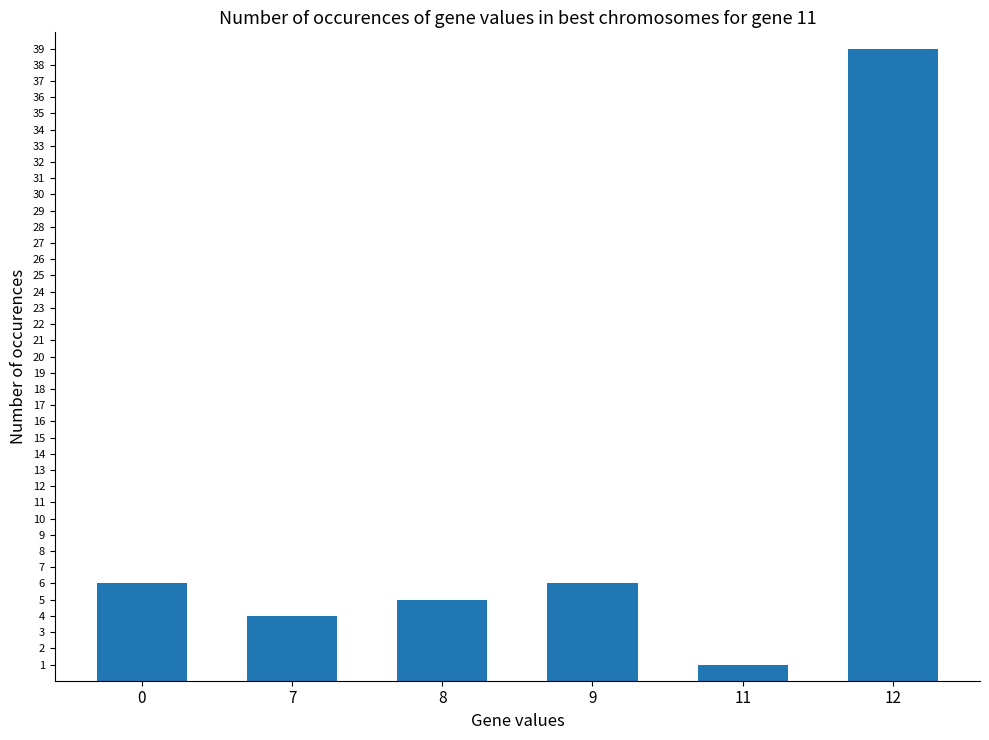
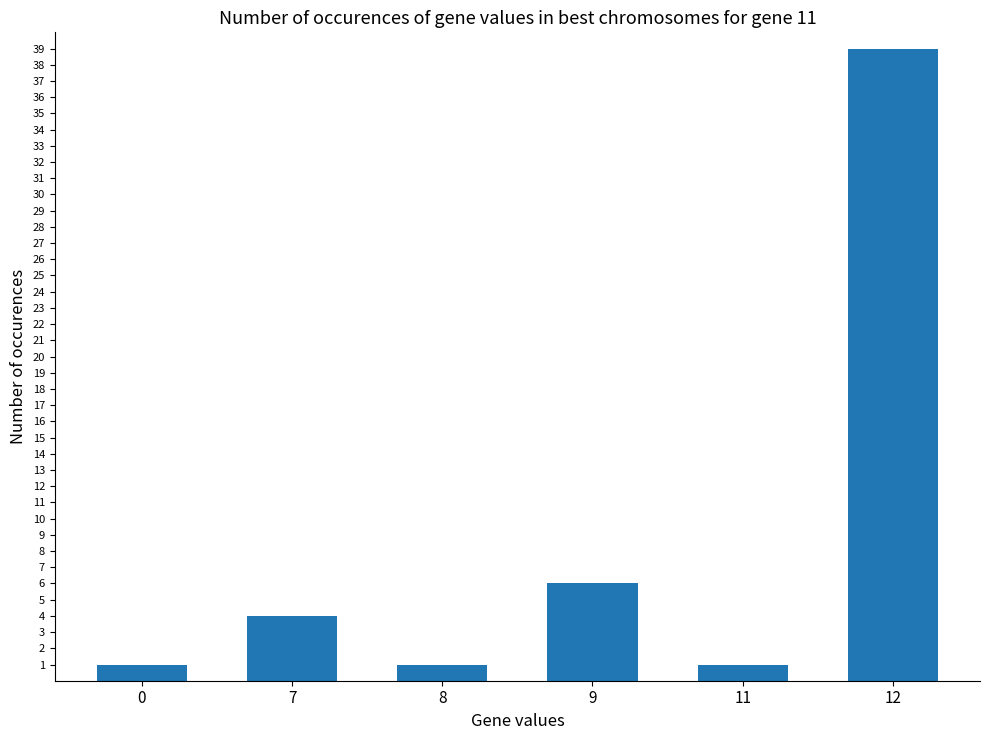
  {
-   "0": 6,
+   "0": 1,
    "7": 4,
-   "8": 5,
+   "8": 1,
    "9": 6,
    "11": 1,
    "12": 39
  }
